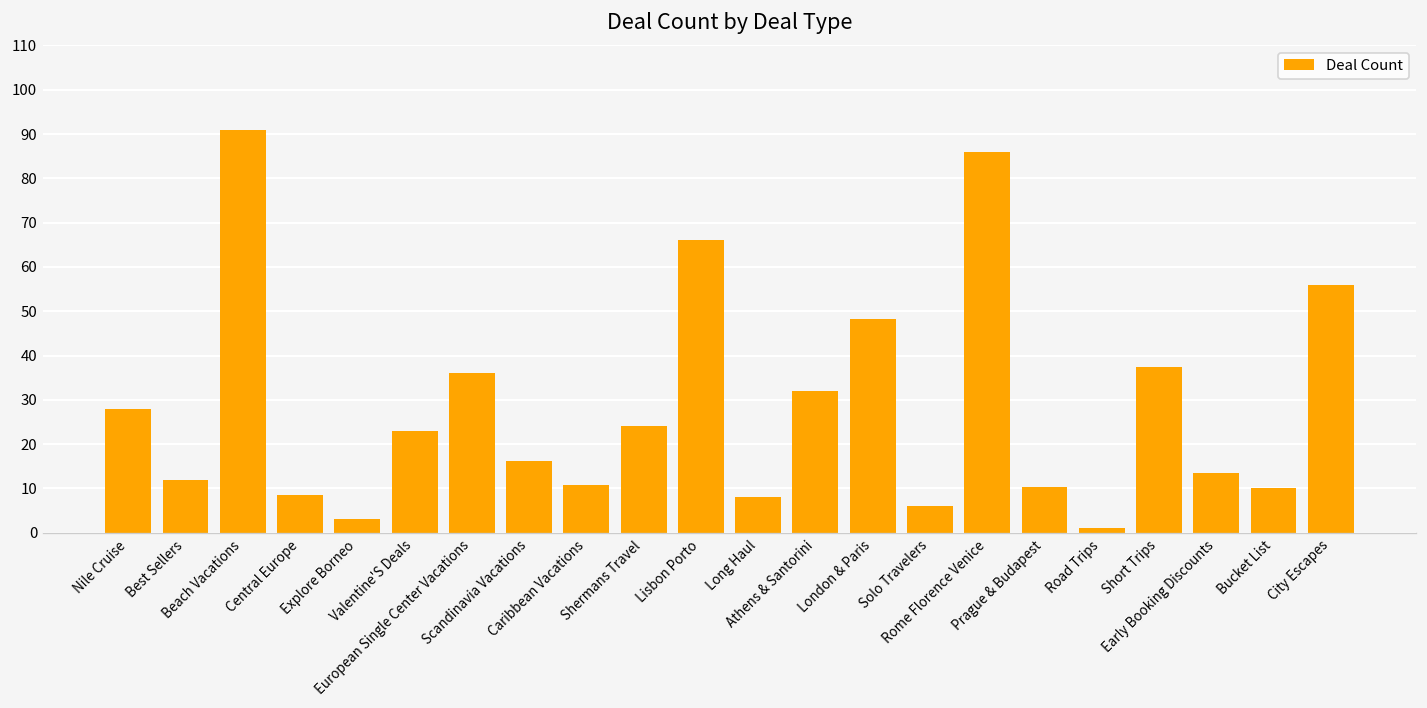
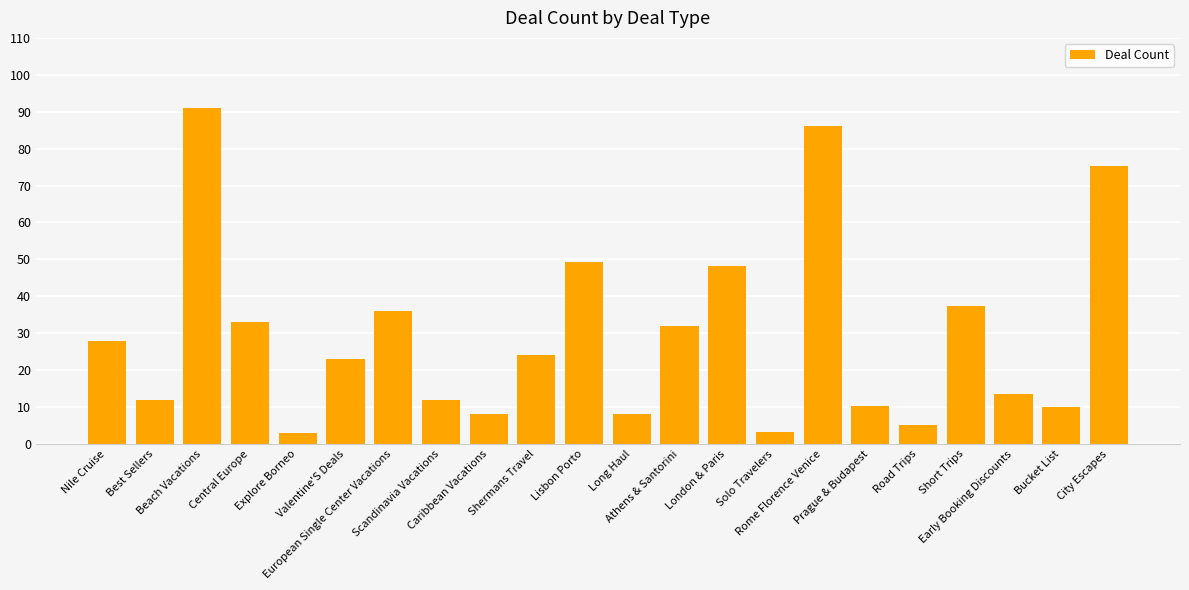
  {
    "Nile Cruise": 28,
    "Best Sellers": 12,
    "Beach Vacations": 91,
-   "Central Europe": 9,
+   "Central Europe": 33,
    "Explore Borneo": 3,
    "Valentine'S Deals": 23,
    "European Single Center Vacations": 36,
-   "Scandinavia Vacations": 16,
-   "Caribbean Vacations": 11,
+   "Scandinavia Vacations": 12,
+   "Caribbean Vacations": 8,
    "Shermans Travel": 24,
-   "Lisbon Porto": 66,
+   "Lisbon Porto": 49,
    "Long Haul": 8,
    "Athens & Santorini": 32,
    "London & Paris": 48,
-   "Solo Travelers": 6,
+   "Solo Travelers": 3,
    "Rome Florence Venice": 86,
    "Prague & Budapest": 10,
-   "Road Trips": 1,
+   "Road Trips": 5,
    "Short Trips": 37,
    "Early Booking Discounts": 14,
    "Bucket List": 10,
-   "City Escapes": 56
+   "City Escapes": 75
  }
